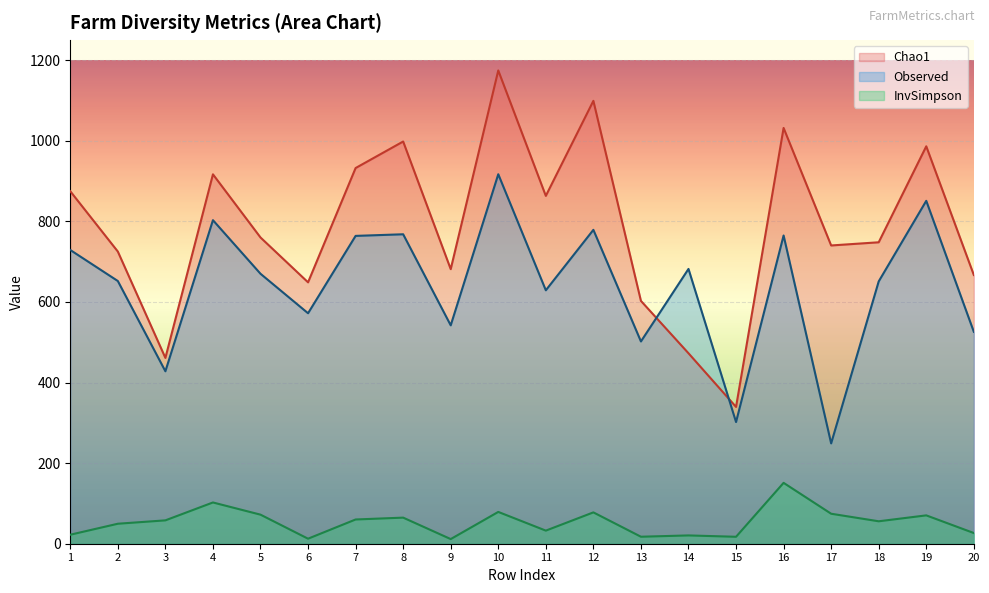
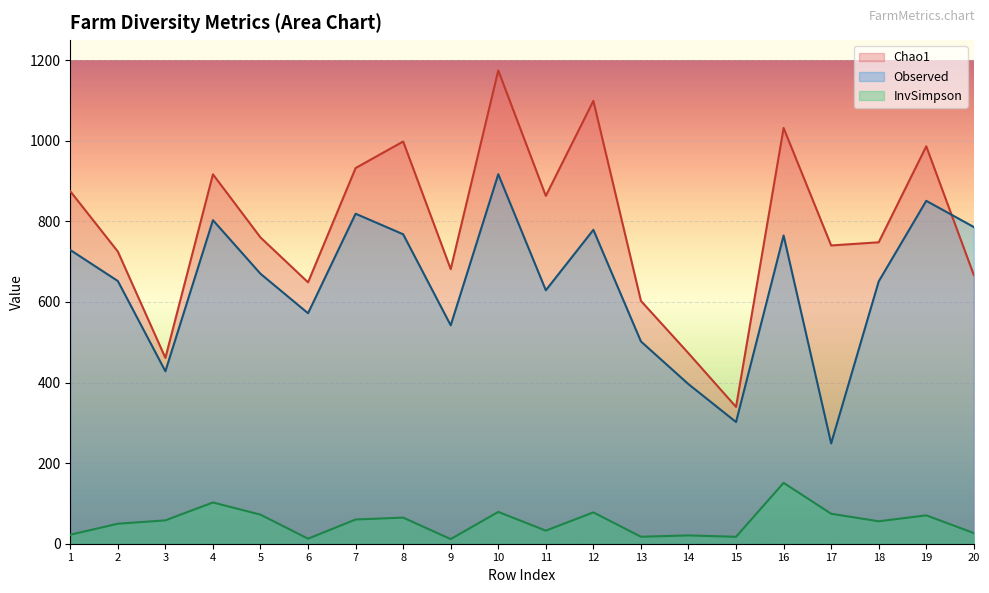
  {
    "Chao1": {
      "1": 870,
      "2": 730,
      "3": 460,
      "4": 920,
      "5": 760,
      "6": 650,
      "7": 930,
      "8": 1000,
      "9": 680,
      "10": 1170,
      "11": 860,
      "12": 1100,
      "13": 600,
      "14": 470,
      "15": 340,
      "16": 1030,
      "17": 740,
      "18": 750,
      "19": 990,
      "20": 670
    },
    "Observed": {
      "1": 730,
      "2": 650,
      "3": 430,
      "4": 800,
      "5": 670,
      "6": 570,
-     "7": 760,
+     "7": 820,
      "8": 770,
      "9": 540,
      "10": 920,
      "11": 630,
      "12": 780,
      "13": 500,
-     "14": 680,
+     "14": 400,
      "15": 300,
      "16": 770,
      "17": 250,
      "18": 650,
      "19": 850,
-     "20": 530
+     "20": 790
    },
    "InvSimpson": {
      "1": 20,
      "2": 50,
      "3": 60,
      "4": 100,
      "5": 70,
      "6": 10,
      "7": 60,
      "8": 60,
      "9": 10,
      "10": 80,
      "11": 30,
      "12": 80,
      "13": 20,
      "14": 20,
      "15": 20,
      "16": 150,
      "17": 70,
      "18": 60,
      "19": 70,
      "20": 30
    }
  }
